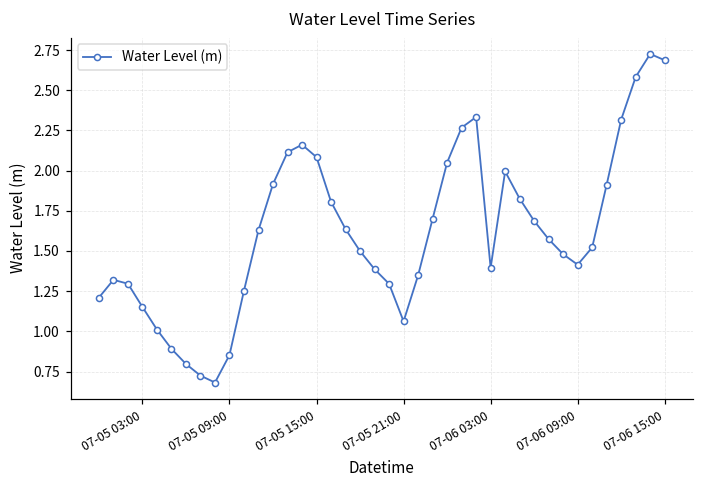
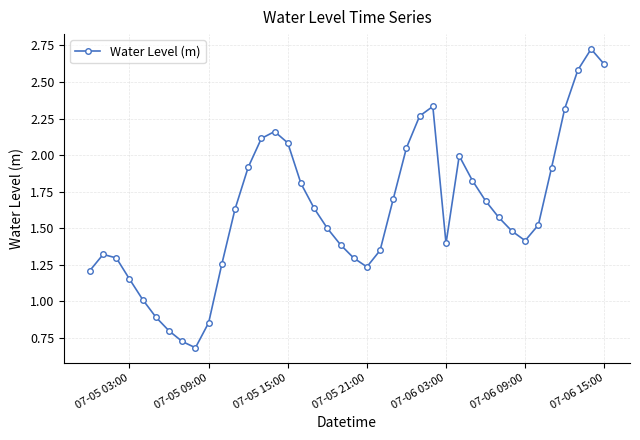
  {
    "07-05 03:00": 1.15,
    "07-05 09:00": 0.85,
    "07-05 15:00": 2.08,
-   "07-05 21:00": 1.06,
+   "07-05 21:00": 1.24,
    "07-06 03:00": 1.40,
    "07-06 09:00": 1.41,
-   "07-06 15:00": 2.69
+   "07-06 15:00": 2.62
  }
